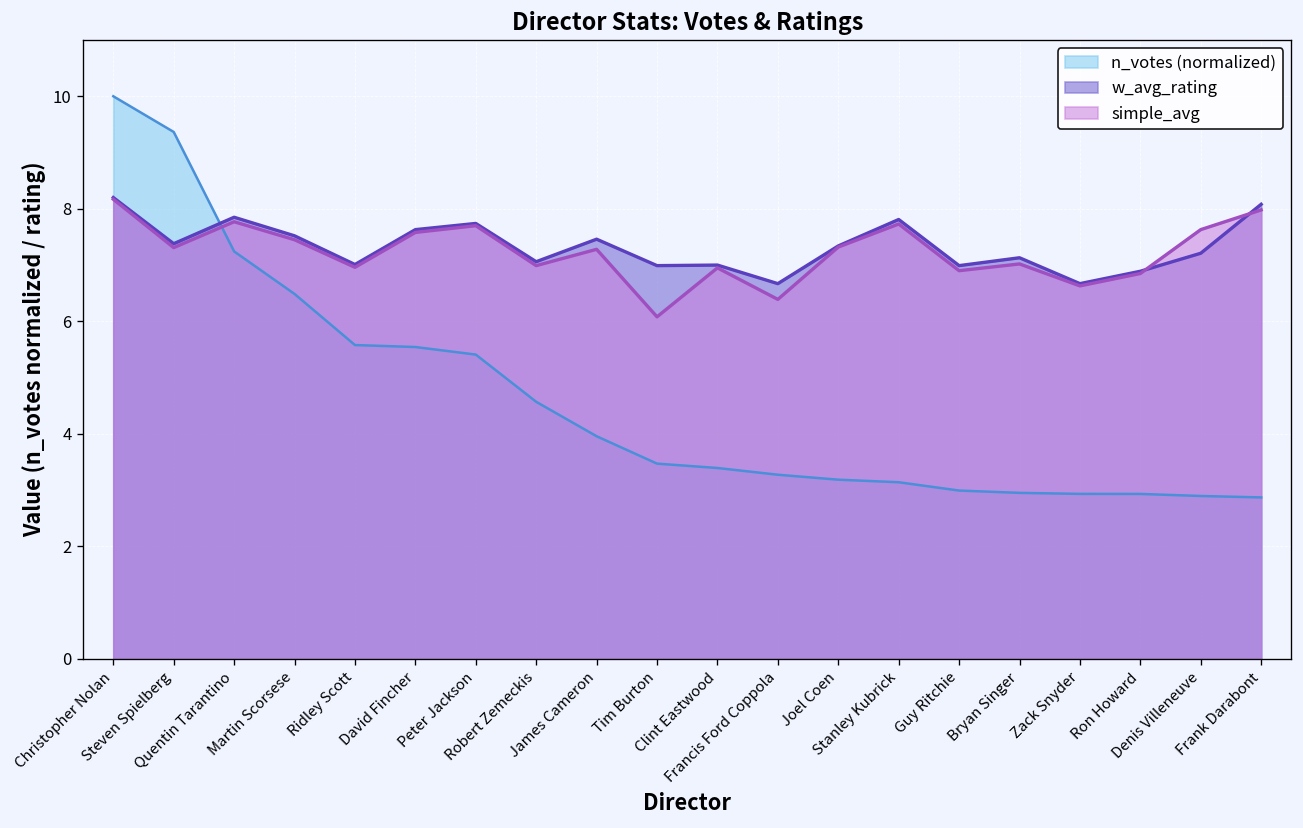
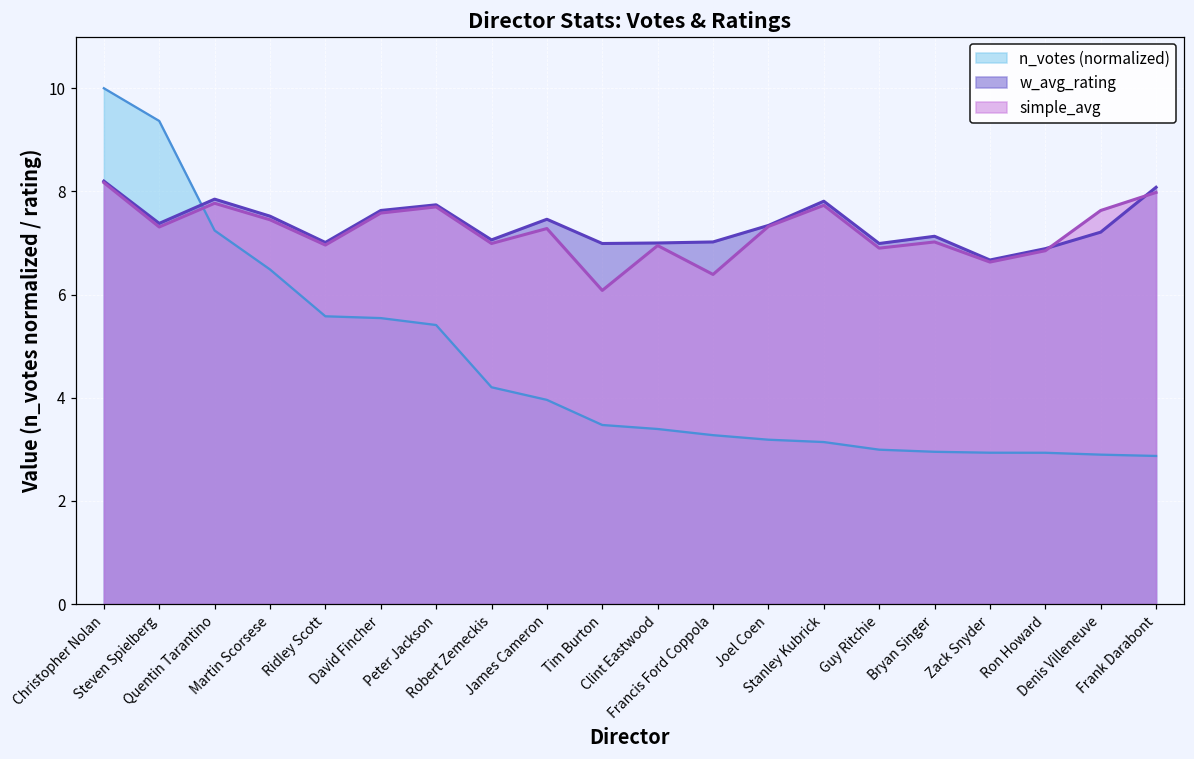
  {
    "n_votes (normalized)": {
      "Christopher Nolan": 10.0,
      "Steven Spielberg": 9.4,
      "Quentin Tarantino": 7.2,
      "Martin Scorsese": 6.5,
      "Ridley Scott": 5.6,
      "David Fincher": 5.5,
      "Peter Jackson": 5.4,
-     "Robert Zemeckis": 4.6,
+     "Robert Zemeckis": 4.2,
      "James Cameron": 4.0,
      "Tim Burton": 3.5,
      "Clint Eastwood": 3.4,
      "Francis Ford Coppola": 3.3,
      "Joel Coen": 3.2,
      "Stanley Kubrick": 3.1,
      "Guy Ritchie": 3.0,
      "Bryan Singer": 3.0,
      "Zack Snyder": 2.9,
      "Ron Howard": 2.9,
      "Denis Villeneuve": 2.9,
      "Frank Darabont": 2.9
    },
    "w_avg_rating": {
      "Steven Spielberg": 7.4,
      "Quentin Tarantino": 7.9,
      "Martin Scorsese": 7.5,
      "Robert Zemeckis": 7.1,
      "James Cameron": 7.5,
      "Tim Burton": 7.0,
-     "Francis Ford Coppola": 6.7,
+     "Francis Ford Coppola": 7.0,
      "Stanley Kubrick": 7.8,
      "Guy Ritchie": 7.0,
      "Bryan Singer": 7.1,
      "Denis Villeneuve": 7.2,
      "Frank Darabont": 8.1
    },
    "simple_avg": {
      "Steven Spielberg": 7.3,
      "Quentin Tarantino": 7.8,
      "Martin Scorsese": 7.5,
      "Robert Zemeckis": 7.0,
      "James Cameron": 7.3,
      "Tim Burton": 6.1,
      "Francis Ford Coppola": 6.4,
      "Stanley Kubrick": 7.7,
      "Guy Ritchie": 6.9,
      "Bryan Singer": 7.0,
      "Denis Villeneuve": 7.6,
      "Frank Darabont": 8.0
    }
  }
